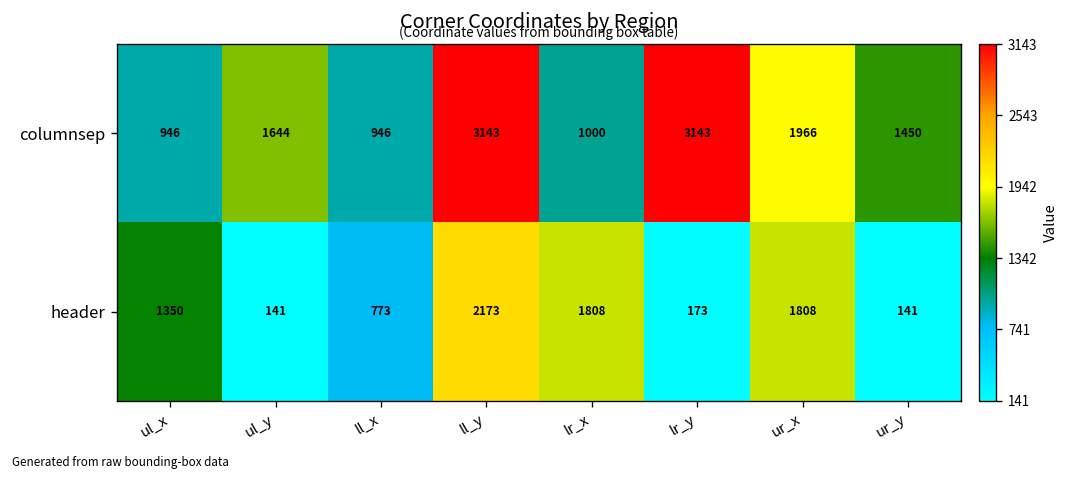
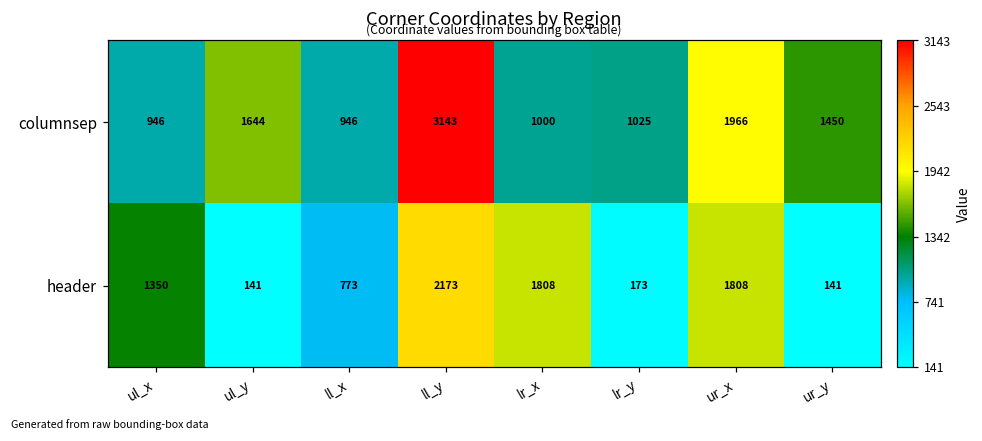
  {
    "columnsep": {
      "ul_x": 946,
      "ul_y": 1644,
      "ll_x": 946,
      "ll_y": 3143,
      "lr_x": 1000,
-     "lr_y": 3143,
+     "lr_y": 1025,
      "ur_x": 1966,
      "ur_y": 1450
    },
    "header": {
      "ul_x": 1350,
      "ul_y": 141,
      "ll_x": 773,
      "ll_y": 2173,
      "lr_x": 1808,
      "lr_y": 173,
      "ur_x": 1808,
      "ur_y": 141
    }
  }
